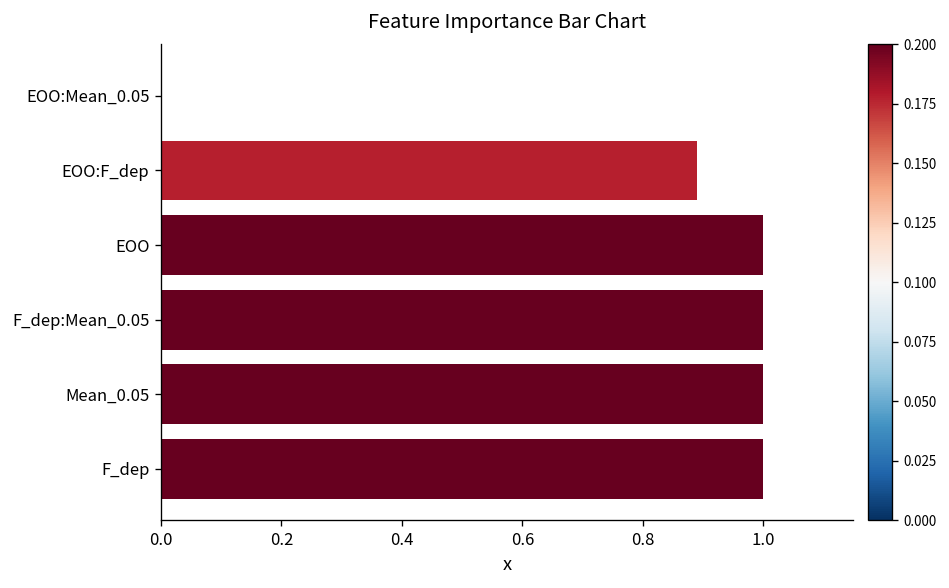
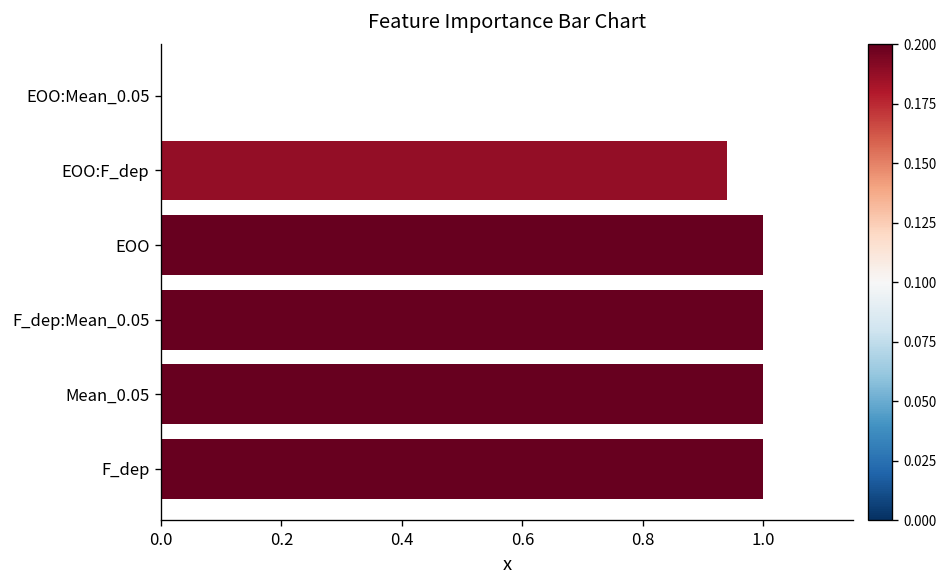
  {
    "EOO:Mean_0.05": 0.00,
-   "EOO:F_dep": 0.89,
+   "EOO:F_dep": 0.94,
    "EOO": 1.00,
    "F_dep:Mean_0.05": 1.00,
    "Mean_0.05": 1.00,
    "F_dep": 1.00
  }
